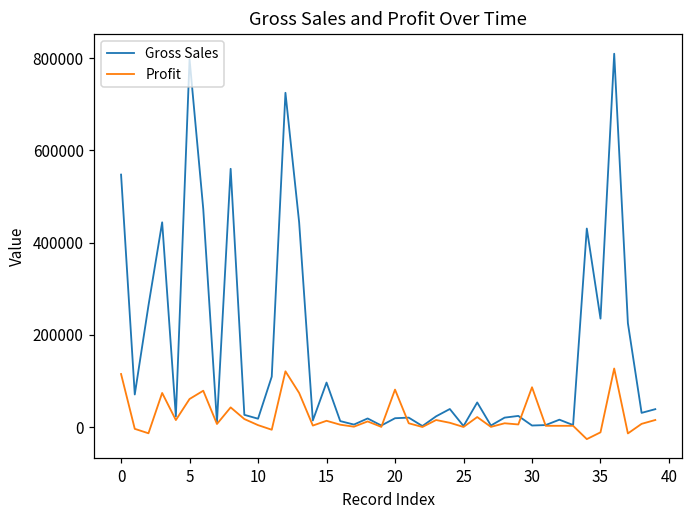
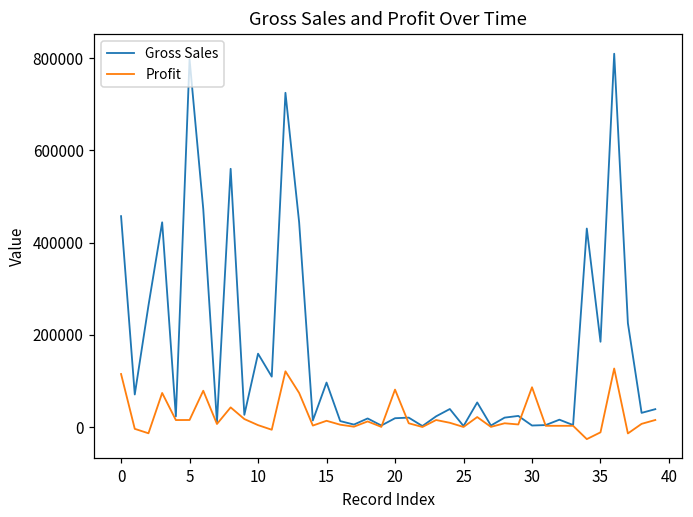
  {
    "Gross Sales": {
-     "0": 550000,
-     "10": 20000,
+     "0": 460000,
+     "10": 160000,
      "15": 100000,
      "20": 20000,
      "30": 0,
-     "35": 240000
+     "35": 190000
    },
    "Profit": {
      "0": 120000,
-     "5": 60000,
+     "5": 20000,
      "10": 0,
      "15": 10000,
      "20": 80000,
      "30": 90000,
      "35": -10000
    }
  }
